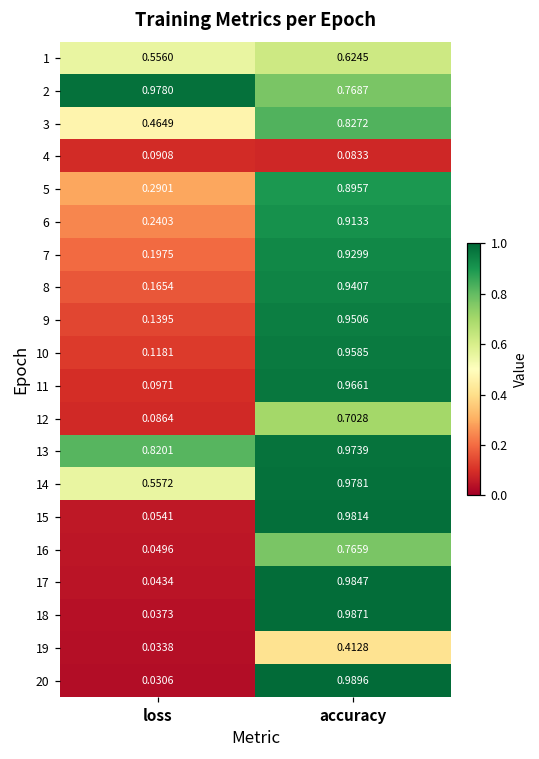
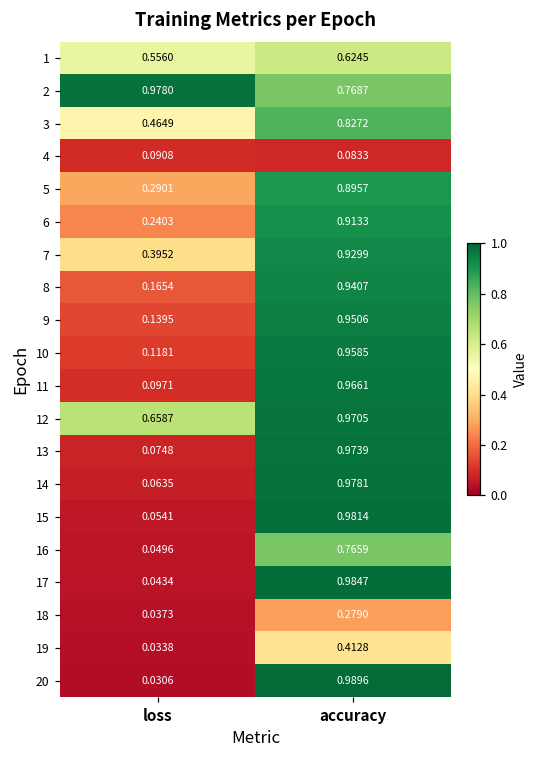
  {
    "1": {
      "loss": 0.5560,
      "accuracy": 0.6245
    },
    "2": {
      "loss": 0.9780,
      "accuracy": 0.7687
    },
    "3": {
      "loss": 0.4649,
      "accuracy": 0.8272
    },
    "4": {
      "loss": 0.0908,
      "accuracy": 0.0833
    },
    "5": {
      "loss": 0.2901,
      "accuracy": 0.8957
    },
    "6": {
      "loss": 0.2403,
      "accuracy": 0.9133
    },
    "7": {
-     "loss": 0.1975,
+     "loss": 0.3952,
      "accuracy": 0.9299
    },
    "8": {
      "loss": 0.1654,
      "accuracy": 0.9407
    },
    "9": {
      "loss": 0.1395,
      "accuracy": 0.9506
    },
    "10": {
      "loss": 0.1181,
      "accuracy": 0.9585
    },
    "11": {
      "loss": 0.0971,
      "accuracy": 0.9661
    },
    "12": {
-     "loss": 0.0864,
-     "accuracy": 0.7028
+     "loss": 0.6587,
+     "accuracy": 0.9705
    },
    "13": {
-     "loss": 0.8201,
+     "loss": 0.0748,
      "accuracy": 0.9739
    },
    "14": {
-     "loss": 0.5572,
+     "loss": 0.0635,
      "accuracy": 0.9781
    },
    "15": {
      "loss": 0.0541,
      "accuracy": 0.9814
    },
    "16": {
      "loss": 0.0496,
      "accuracy": 0.7659
    },
    "17": {
      "loss": 0.0434,
      "accuracy": 0.9847
    },
    "18": {
      "loss": 0.0373,
-     "accuracy": 0.9871
+     "accuracy": 0.2790
    },
    "19": {
      "loss": 0.0338,
      "accuracy": 0.4128
    },
    "20": {
      "loss": 0.0306,
      "accuracy": 0.9896
    }
  }
